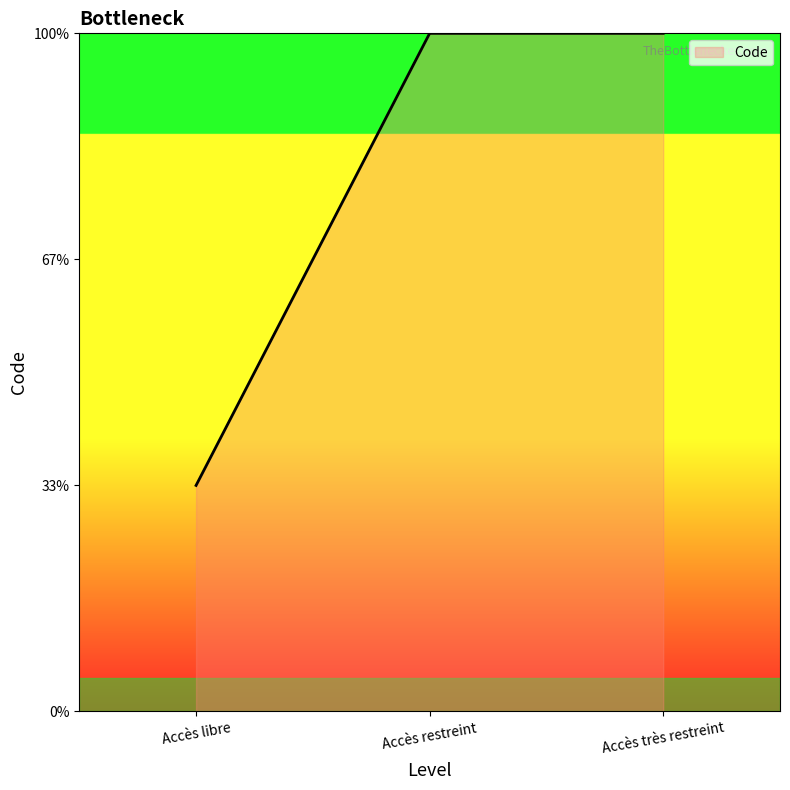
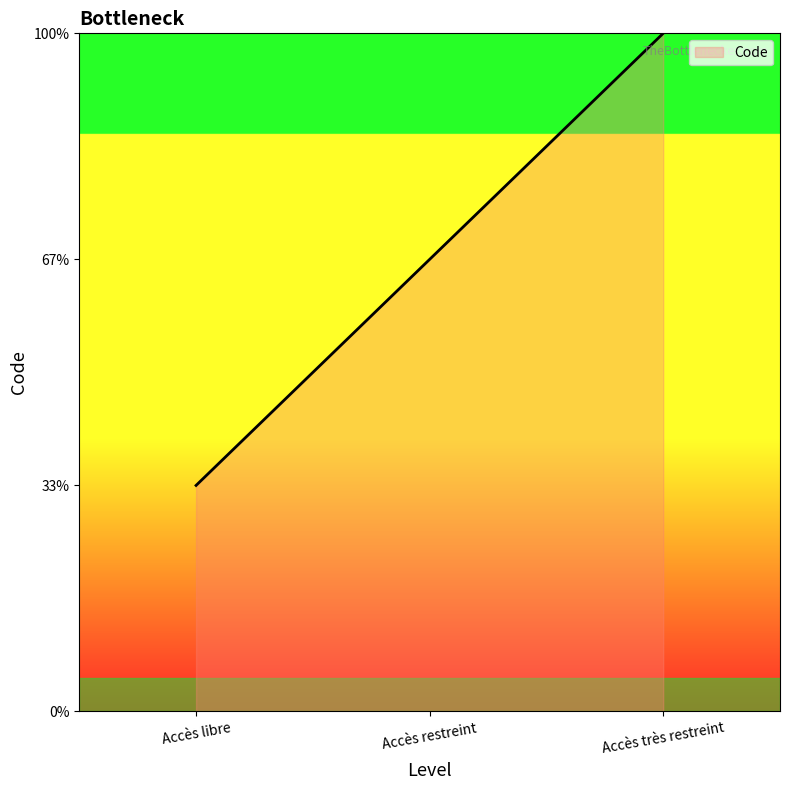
  {
    "Accès libre": "33%",
-   "Accès restreint": "100%",
+   "Accès restreint": "67%",
    "Accès très restreint": "100%"
  }
